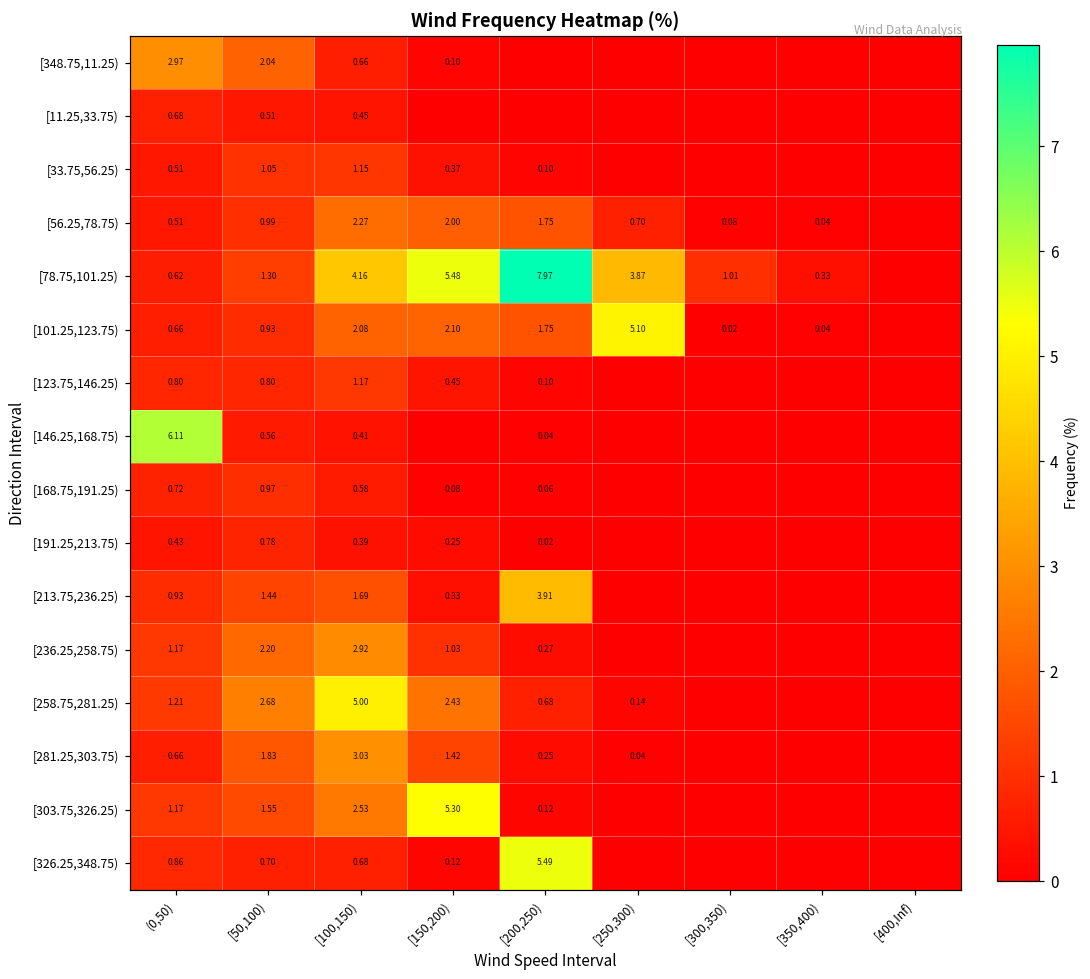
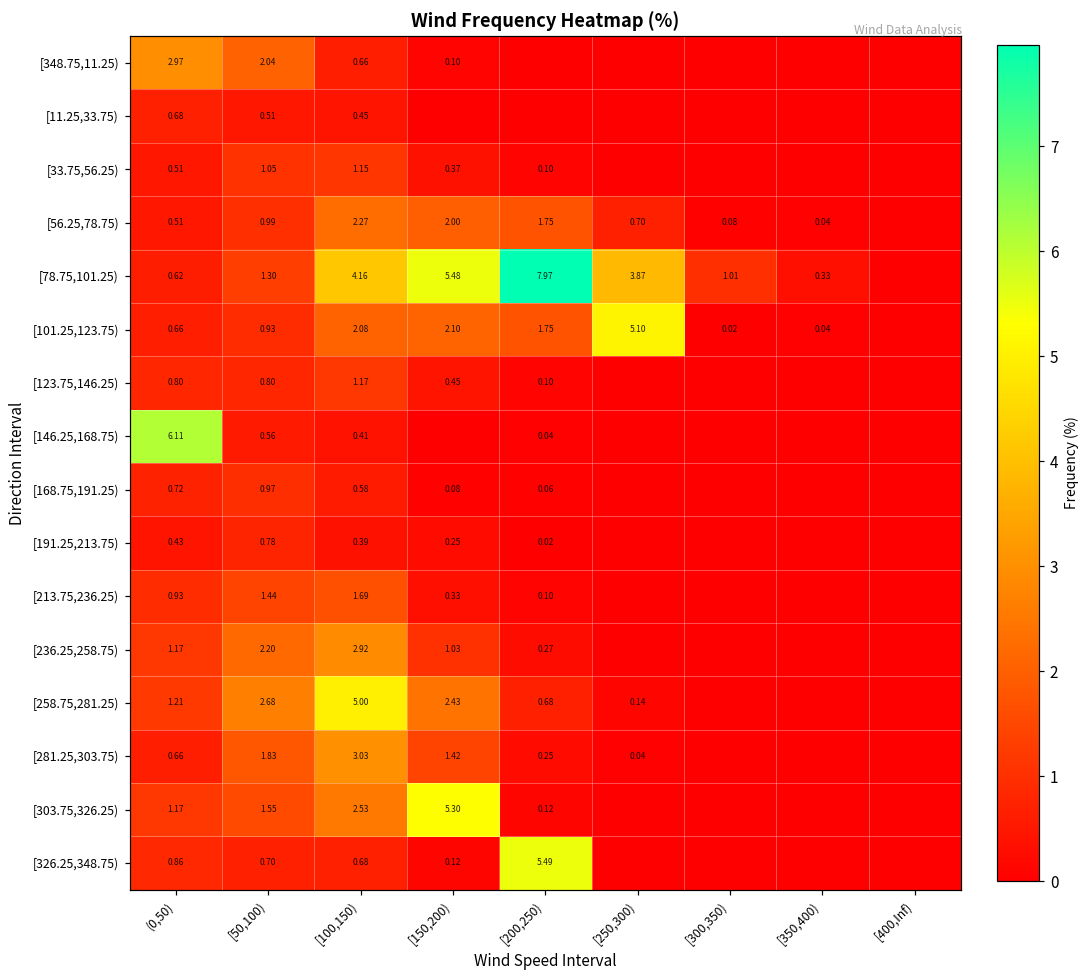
  {
    "[348.75,11.25)": {
      "(0,50)": 2.97,
      "[50,100)": 2.04,
      "[100,150)": 0.66,
      "[150,200)": 0.10
    },
    "[11.25,33.75)": {
      "(0,50)": 0.68,
      "[50,100)": 0.51,
      "[100,150)": 0.45
    },
    "[33.75,56.25)": {
      "(0,50)": 0.51,
      "[50,100)": 1.05,
      "[100,150)": 1.15,
      "[150,200)": 0.37,
      "[200,250)": 0.10
    },
    "[56.25,78.75)": {
      "(0,50)": 0.51,
      "[50,100)": 0.99,
      "[100,150)": 2.27,
      "[150,200)": 2.00,
      "[200,250)": 1.75,
      "[250,300)": 0.70,
      "[300,350)": 0.08,
      "[350,400)": 0.04
    },
    "[78.75,101.25)": {
      "(0,50)": 0.62,
      "[50,100)": 1.30,
      "[100,150)": 4.16,
      "[150,200)": 5.48,
      "[200,250)": 7.97,
      "[250,300)": 3.87,
      "[300,350)": 1.01,
      "[350,400)": 0.33
    },
    "[101.25,123.75)": {
      "(0,50)": 0.66,
      "[50,100)": 0.93,
      "[100,150)": 2.08,
      "[150,200)": 2.10,
      "[200,250)": 1.75,
      "[250,300)": 5.10,
      "[300,350)": 0.02,
      "[350,400)": 0.04
    },
    "[123.75,146.25)": {
      "(0,50)": 0.80,
      "[50,100)": 0.80,
      "[100,150)": 1.17,
      "[150,200)": 0.45,
      "[200,250)": 0.10
    },
    "[146.25,168.75)": {
      "(0,50)": 6.11,
      "[50,100)": 0.56,
      "[100,150)": 0.41,
      "[200,250)": 0.04
    },
    "[168.75,191.25)": {
      "(0,50)": 0.72,
      "[50,100)": 0.97,
      "[100,150)": 0.58,
      "[150,200)": 0.08,
      "[200,250)": 0.06
    },
    "[191.25,213.75)": {
      "(0,50)": 0.43,
      "[50,100)": 0.78,
      "[100,150)": 0.39,
      "[150,200)": 0.25,
      "[200,250)": 0.02
    },
    "[213.75,236.25)": {
      "(0,50)": 0.93,
      "[50,100)": 1.44,
      "[100,150)": 1.69,
      "[150,200)": 0.33,
-     "[200,250)": 3.91
+     "[200,250)": 0.10
    },
    "[236.25,258.75)": {
      "(0,50)": 1.17,
      "[50,100)": 2.20,
      "[100,150)": 2.92,
      "[150,200)": 1.03,
      "[200,250)": 0.27
    },
    "[258.75,281.25)": {
      "(0,50)": 1.21,
      "[50,100)": 2.68,
      "[100,150)": 5.00,
      "[150,200)": 2.43,
      "[200,250)": 0.68,
      "[250,300)": 0.14
    },
    "[281.25,303.75)": {
      "(0,50)": 0.66,
      "[50,100)": 1.83,
      "[100,150)": 3.03,
      "[150,200)": 1.42,
      "[200,250)": 0.25,
      "[250,300)": 0.04
    },
    "[303.75,326.25)": {
      "(0,50)": 1.17,
      "[50,100)": 1.55,
      "[100,150)": 2.53,
      "[150,200)": 5.30,
      "[200,250)": 0.12
    },
    "[326.25,348.75)": {
      "(0,50)": 0.86,
      "[50,100)": 0.70,
      "[100,150)": 0.68,
      "[150,200)": 0.12,
      "[200,250)": 5.49
    }
  }
